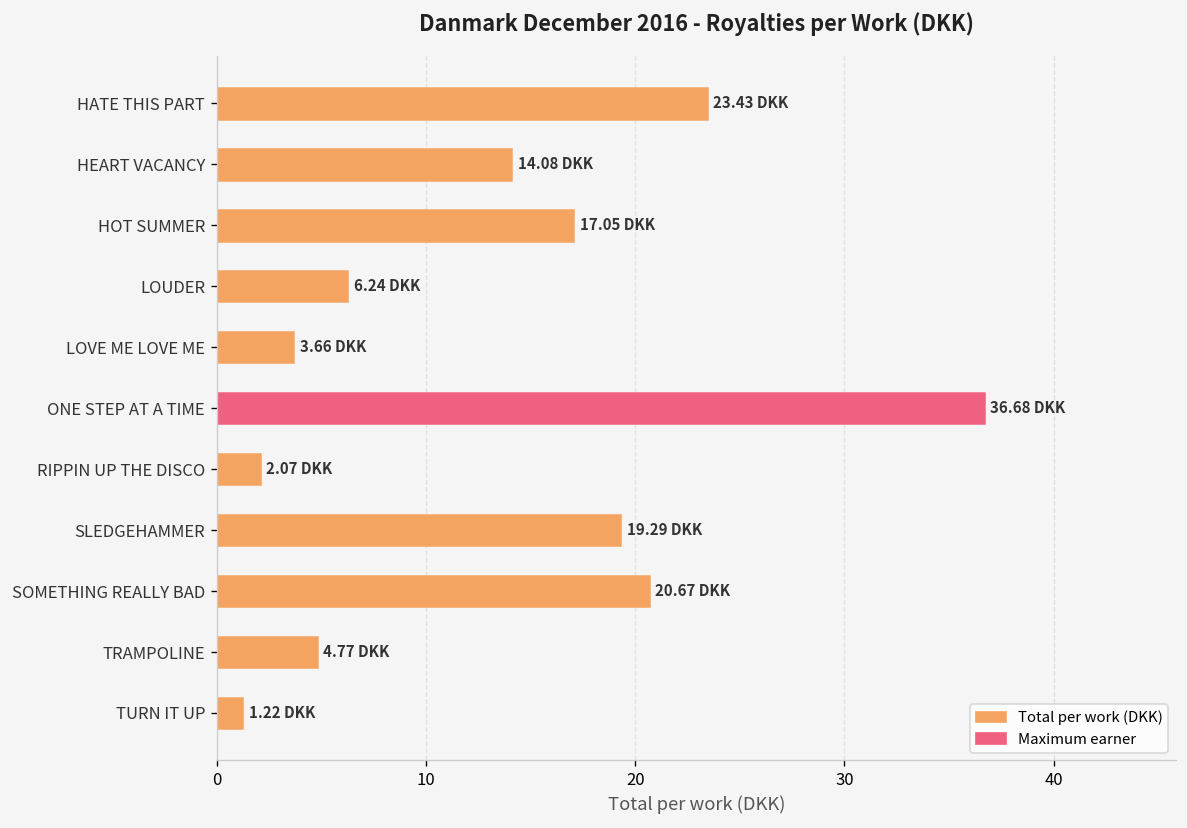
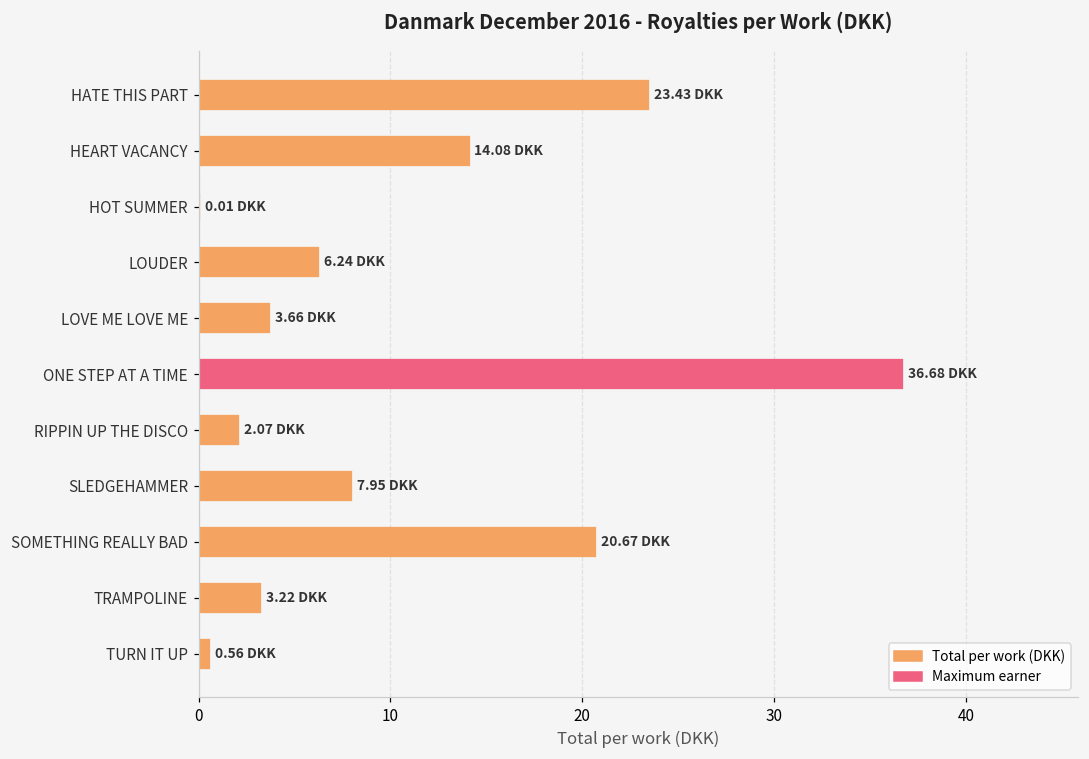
  {
    "HATE THIS PART": 23.43,
    "HEART VACANCY": 14.08,
-   "HOT SUMMER": 17.05,
+   "HOT SUMMER": 0.01,
    "LOUDER": 6.24,
    "LOVE ME LOVE ME": 3.66,
    "ONE STEP AT A TIME": 36.68,
    "RIPPIN UP THE DISCO": 2.07,
-   "SLEDGEHAMMER": 19.29,
+   "SLEDGEHAMMER": 7.95,
    "SOMETHING REALLY BAD": 20.67,
-   "TRAMPOLINE": 4.77,
-   "TURN IT UP": 1.22
+   "TRAMPOLINE": 3.22,
+   "TURN IT UP": 0.56
  }
